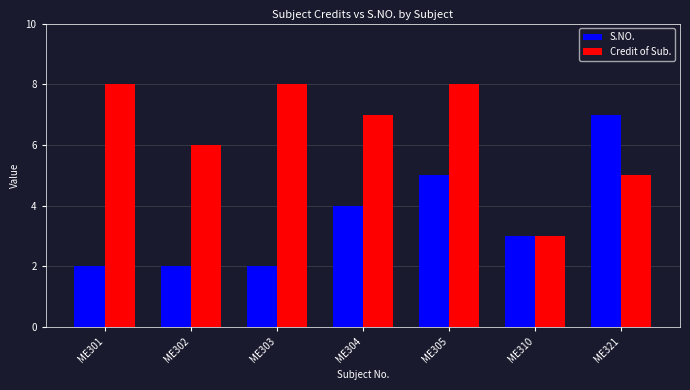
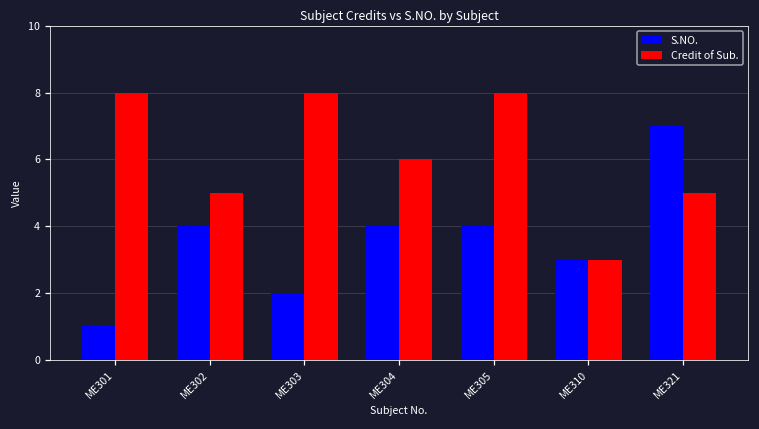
  {
    "S.NO.": {
-     "ME301": 2,
-     "ME302": 2,
+     "ME301": 1,
+     "ME302": 4,
      "ME303": 2,
      "ME304": 4,
-     "ME305": 5,
+     "ME305": 4,
      "ME310": 3,
      "ME321": 7
    },
    "Credit of Sub.": {
      "ME301": 8,
-     "ME302": 6,
+     "ME302": 5,
      "ME303": 8,
-     "ME304": 7,
+     "ME304": 6,
      "ME305": 8,
      "ME310": 3,
      "ME321": 5
    }
  }
